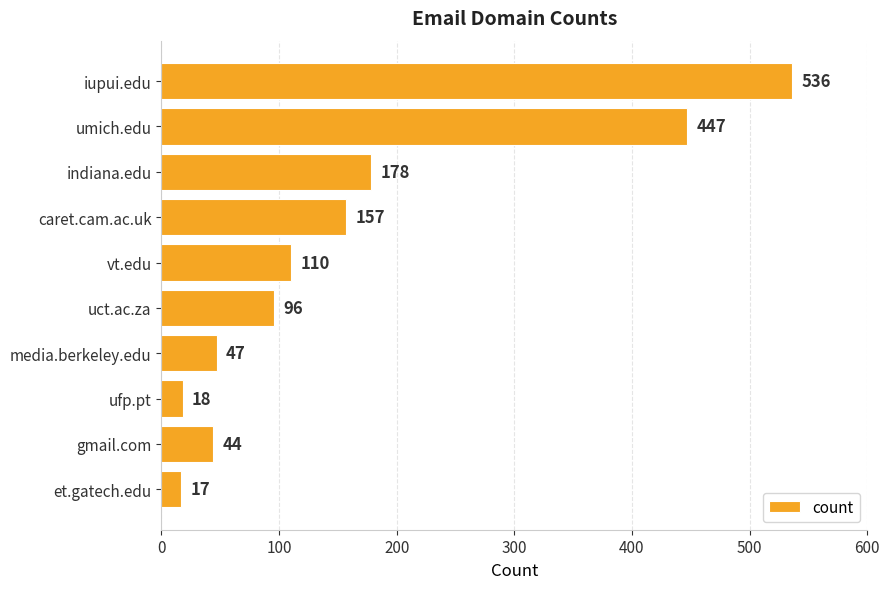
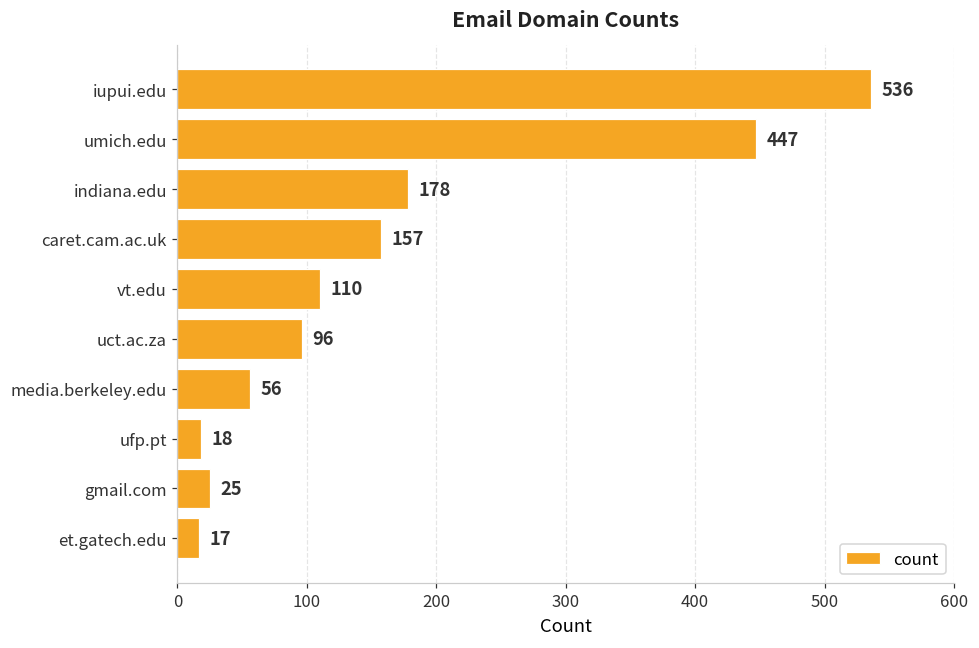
  {
    "iupui.edu": 536,
    "umich.edu": 447,
    "indiana.edu": 178,
    "caret.cam.ac.uk": 157,
    "vt.edu": 110,
    "uct.ac.za": 96,
-   "media.berkeley.edu": 47,
+   "media.berkeley.edu": 56,
    "ufp.pt": 18,
-   "gmail.com": 44,
+   "gmail.com": 25,
    "et.gatech.edu": 17
  }
